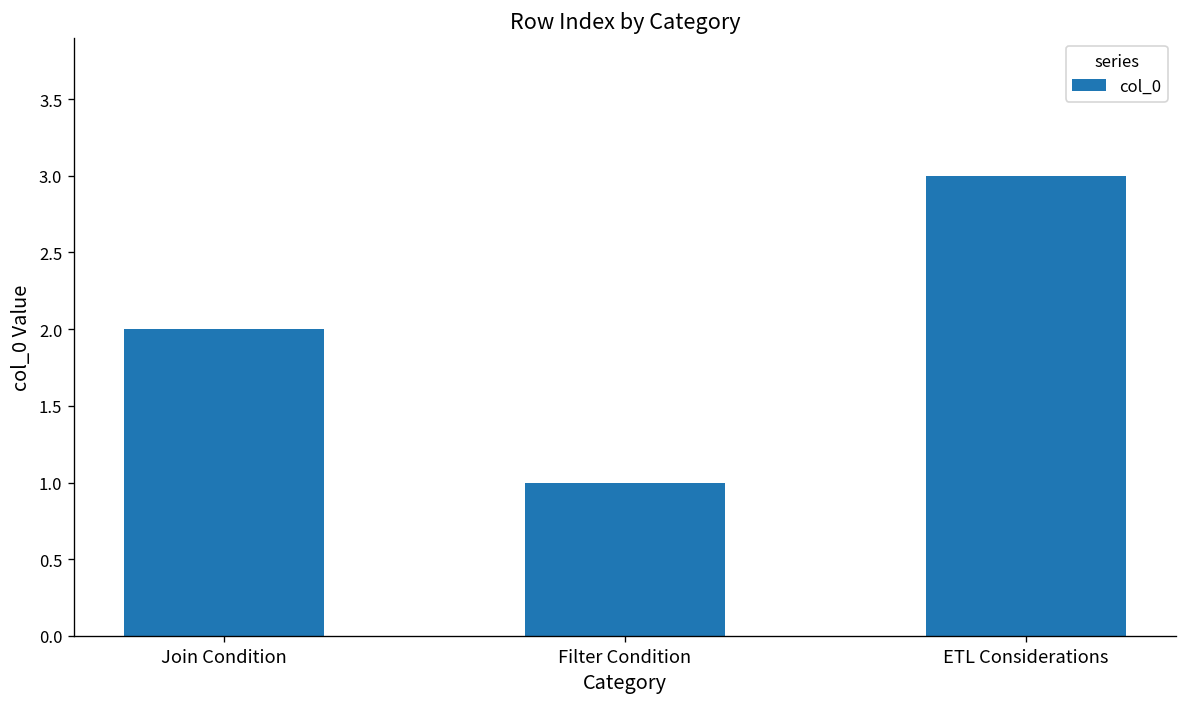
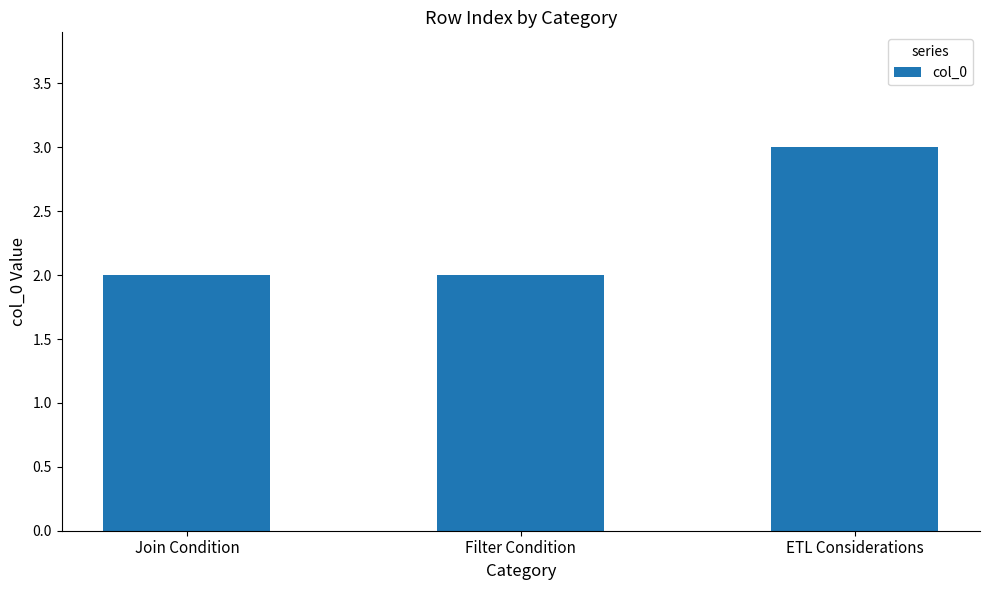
  {
    "Join Condition": 2,
-   "Filter Condition": 1,
+   "Filter Condition": 2,
    "ETL Considerations": 3
  }
